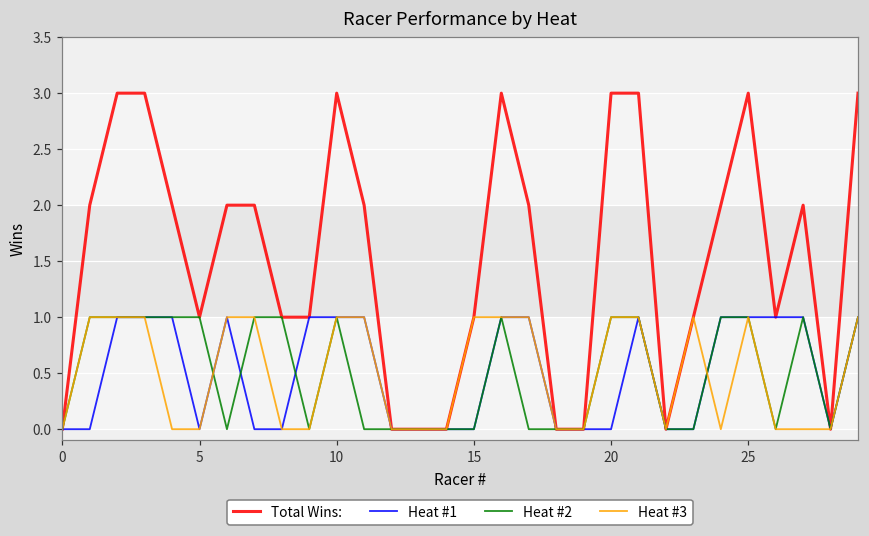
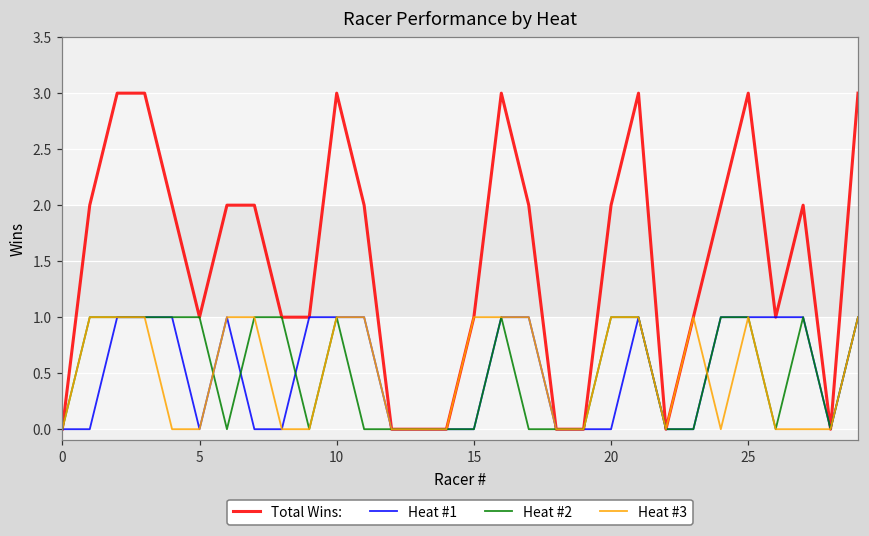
  {
    "Total Wins:": {
      "10": 3,
-     "20": 3,
+     "20": 2,
      "25": 3
    },
    "Heat #1": {
      "20": 0
    }
  }
